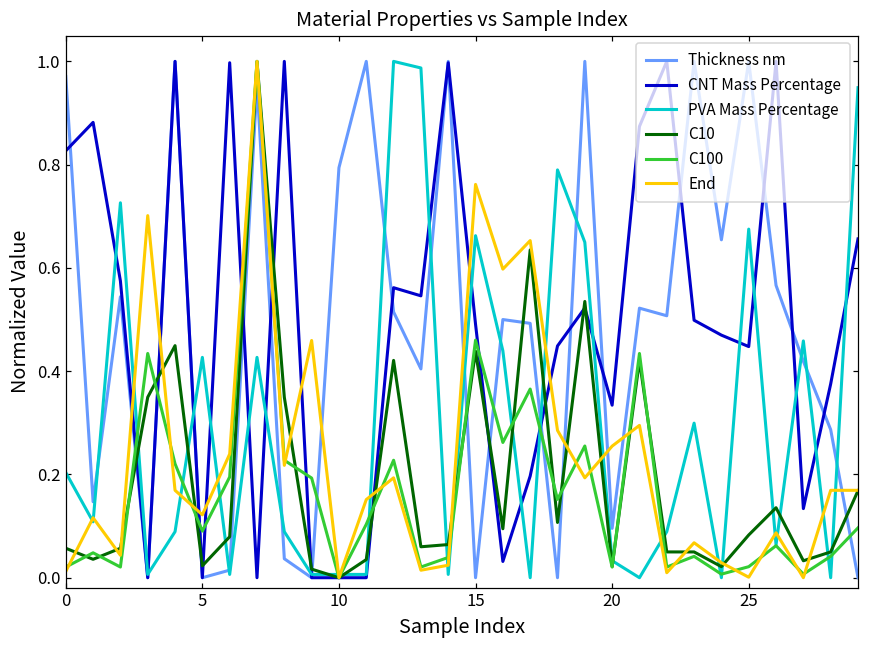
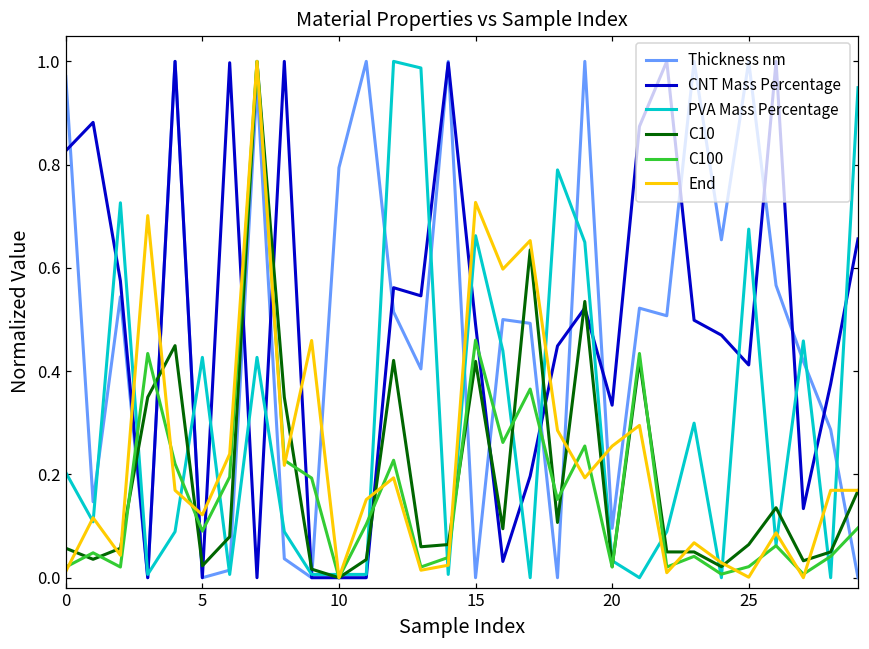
  {
    "Thickness nm": {
      "0": 0.97,
      "10": 0.79,
      "15": 0.00,
      "20": 0.10
    },
    "CNT Mass Percentage": {
      "0": 0.83,
      "15": 0.49,
      "20": 0.33,
-     "25": 0.45
+     "25": 0.41
    },
    "PVA Mass Percentage": {
      "0": 0.20,
      "5": 0.43,
      "10": 0.01,
      "15": 0.66,
      "20": 0.03,
      "25": 0.68
    },
    "C10": {
      "0": 0.06,
      "5": 0.02,
-     "15": 0.44,
-     "25": 0.08
+     "15": 0.42,
+     "25": 0.06
    },
    "C100": {
      "0": 0.02,
      "5": 0.09,
      "15": 0.46,
      "25": 0.02
    },
    "End": {
      "0": 0.01,
      "5": 0.12,
-     "15": 0.76,
+     "15": 0.73,
      "20": 0.25,
      "25": 0.00
    }
  }
